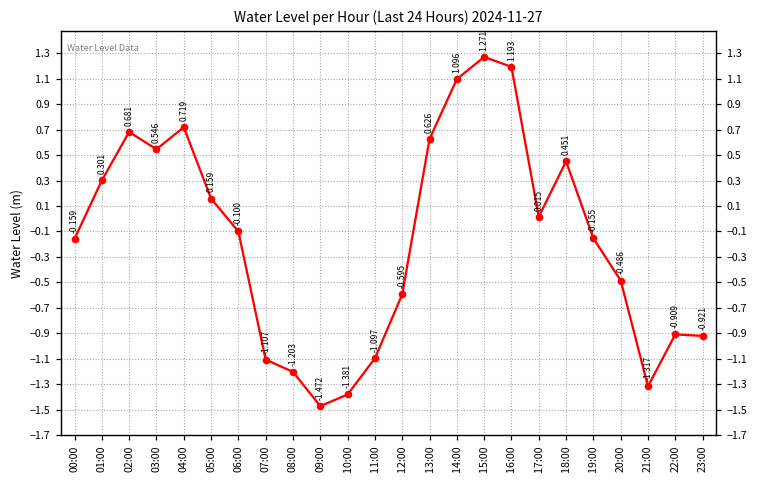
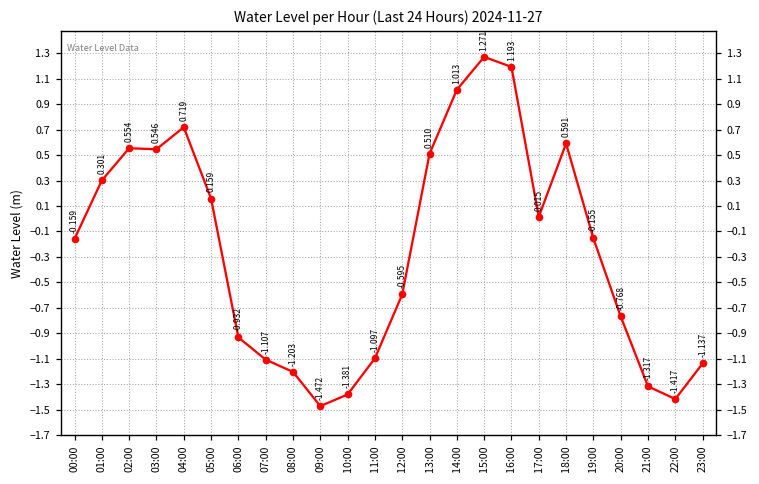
  {
    "00:00": -0.159,
    "01:00": 0.301,
-   "02:00": 0.681,
+   "02:00": 0.554,
    "03:00": 0.546,
    "04:00": 0.719,
    "05:00": 0.159,
-   "06:00": -0.100,
+   "06:00": -0.932,
    "07:00": -1.107,
    "08:00": -1.203,
    "09:00": -1.472,
    "10:00": -1.381,
    "11:00": -1.097,
    "12:00": -0.595,
-   "13:00": 0.626,
-   "14:00": 1.096,
+   "13:00": 0.510,
+   "14:00": 1.013,
    "15:00": 1.271,
    "16:00": 1.193,
    "17:00": 0.015,
-   "18:00": 0.451,
+   "18:00": 0.591,
    "19:00": -0.155,
-   "20:00": -0.486,
+   "20:00": -0.768,
    "21:00": -1.317,
-   "22:00": -0.909,
-   "23:00": -0.921
+   "22:00": -1.417,
+   "23:00": -1.137
  }
